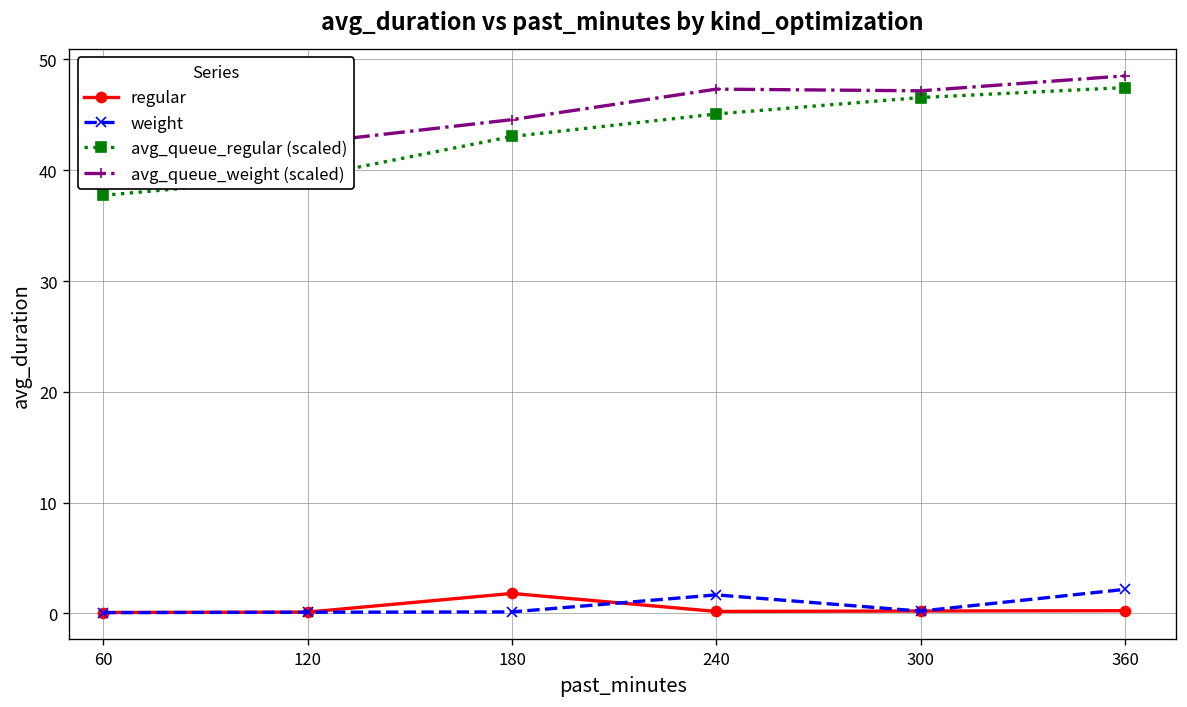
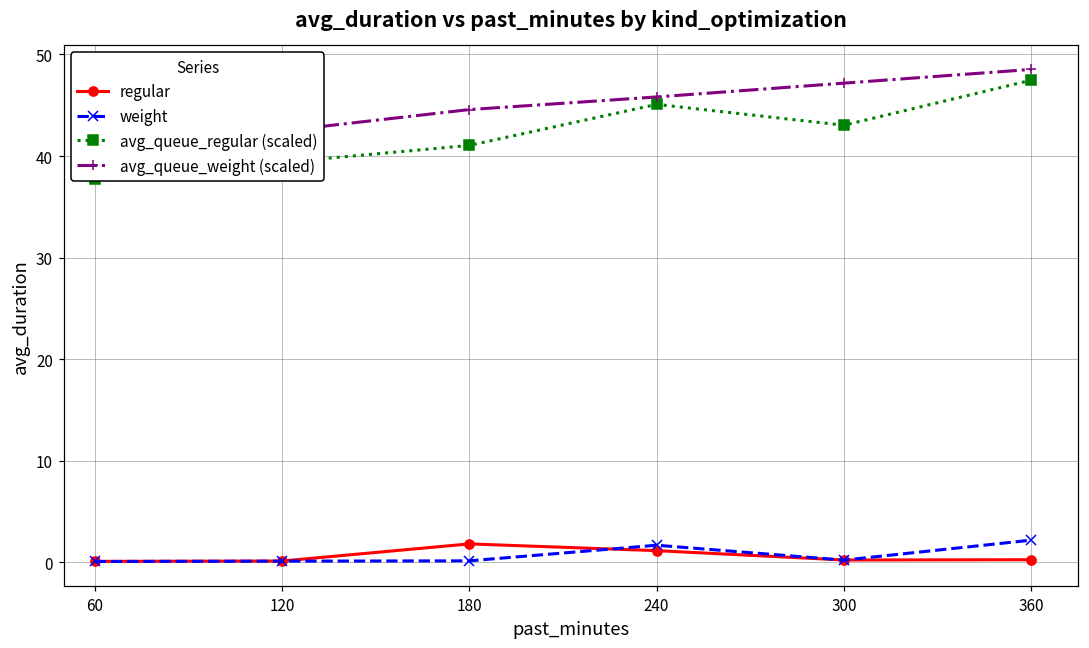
  {
    "regular": {
      "180": 2,
-     "240": 0,
+     "240": 1,
      "360": 0
    },
    "weight": {
      "180": 0,
      "240": 2,
      "360": 2
    },
    "avg_queue_regular (scaled)": {
      "60": 38,
-     "180": 43,
+     "180": 41,
      "240": 45,
-     "300": 47,
+     "300": 43,
      "360": 47
    },
    "avg_queue_weight (scaled)": {
      "180": 45,
-     "240": 47,
+     "240": 46,
      "300": 47,
      "360": 49
    }
  }
